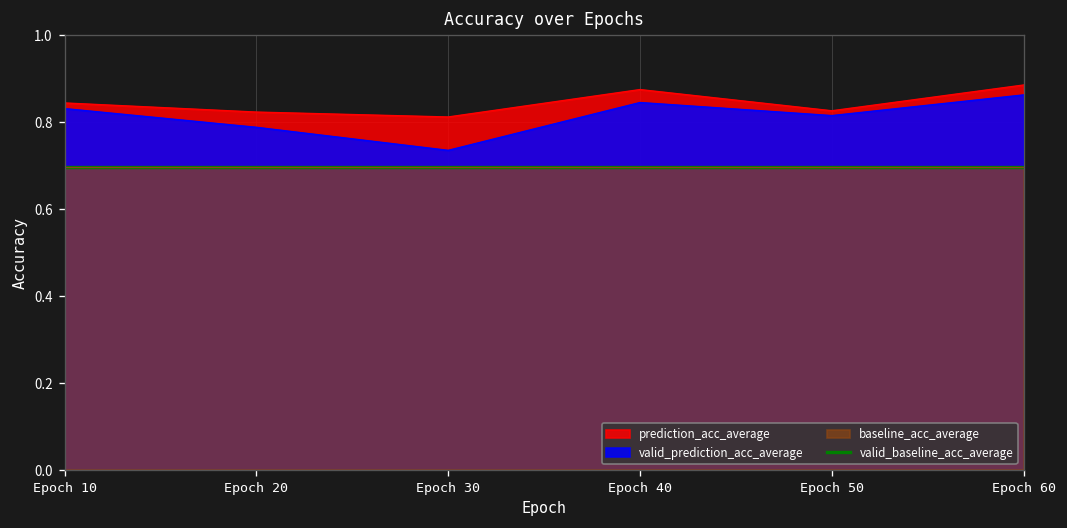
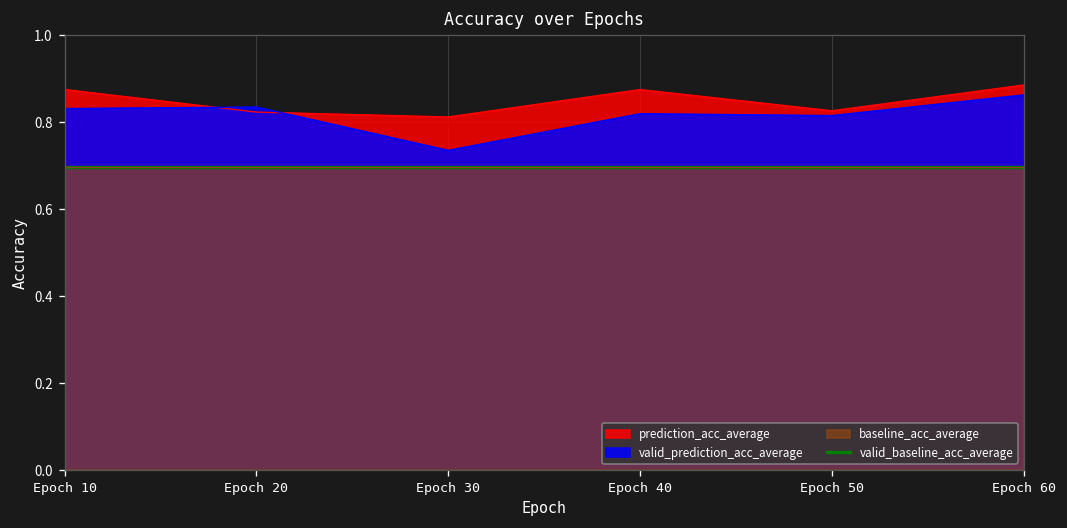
  {
    "prediction_acc_average": {
-     "Epoch 10": 0.84,
+     "Epoch 10": 0.88,
      "Epoch 20": 0.82,
      "Epoch 30": 0.81,
      "Epoch 40": 0.88,
      "Epoch 50": 0.83,
      "Epoch 60": 0.89
    },
    "valid_prediction_acc_average": {
      "Epoch 10": 0.83,
-     "Epoch 20": 0.79,
+     "Epoch 20": 0.83,
      "Epoch 30": 0.74,
-     "Epoch 40": 0.85,
+     "Epoch 40": 0.82,
      "Epoch 50": 0.82,
      "Epoch 60": 0.86
    }
  }
